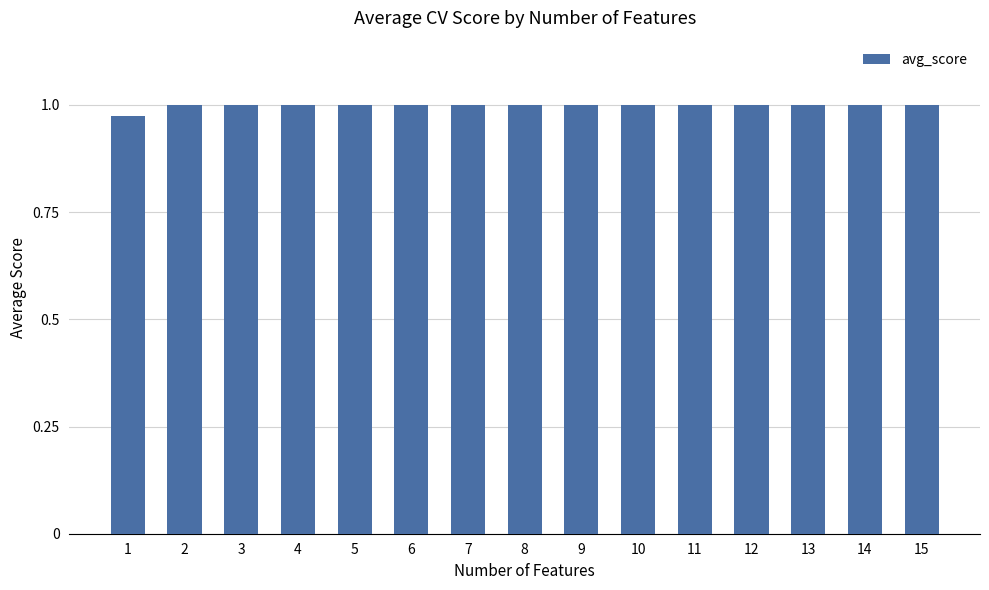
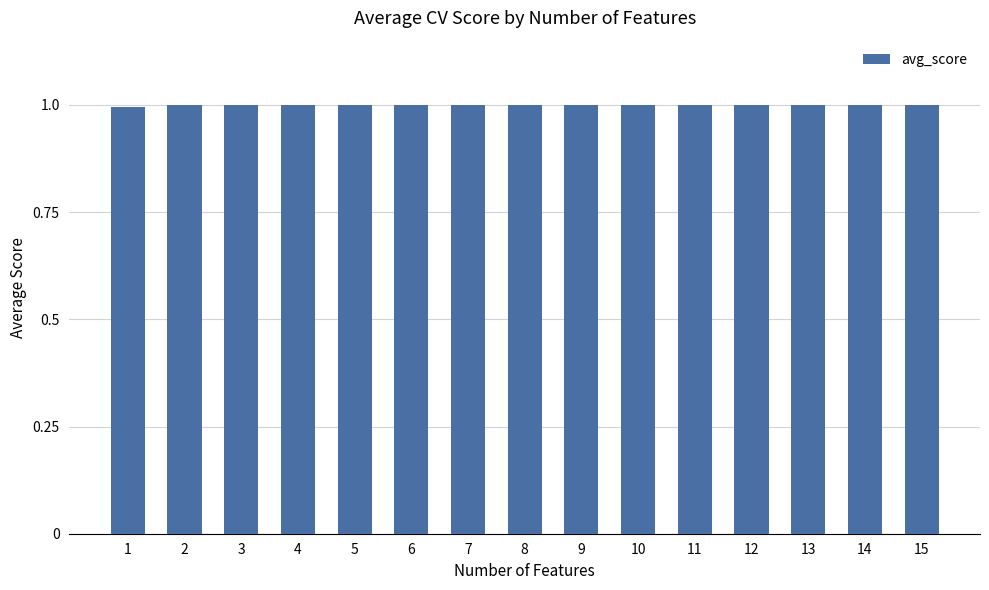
  {
-   "1": 0.97,
+   "1": 0.99,
    "2": 1.00,
    "3": 1.00,
    "4": 1.00,
    "5": 1.00,
    "6": 1.00,
    "7": 1.00,
    "8": 1.00,
    "9": 1.00,
    "10": 1.00,
    "11": 1.00,
    "12": 1.00,
    "13": 1.00,
    "14": 1.00,
    "15": 1.00
  }
